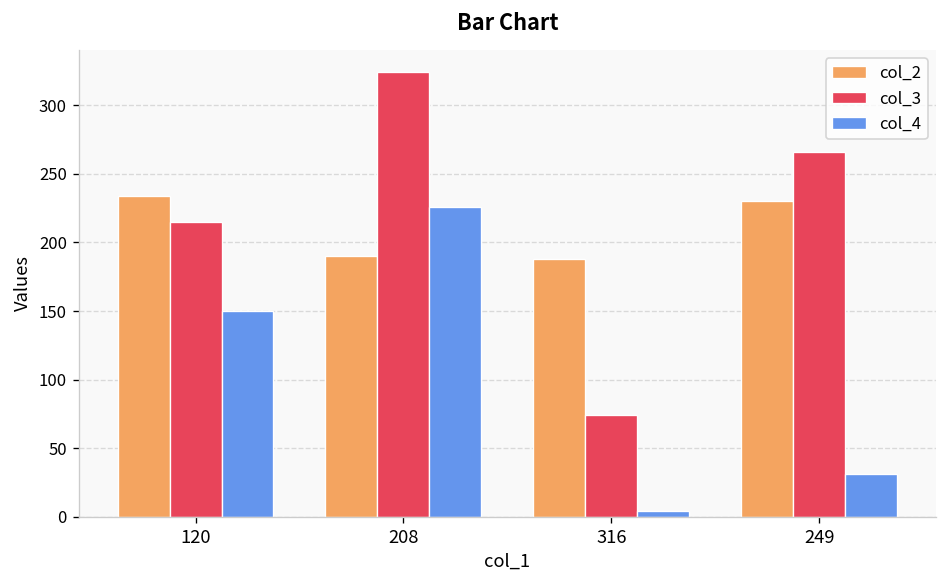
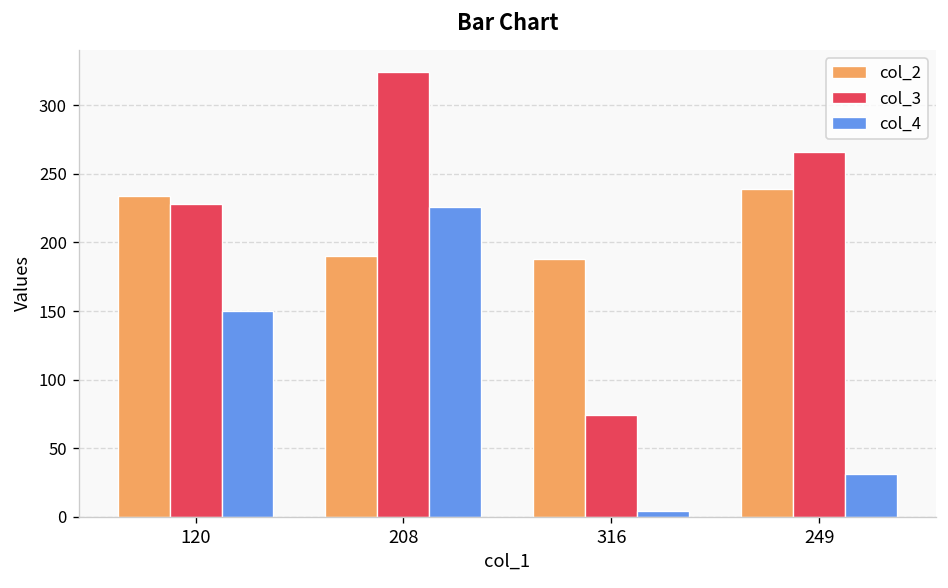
  {
    "col_2": {
      "120": 234,
      "208": 190,
      "316": 188,
-     "249": 230
+     "249": 239
    },
    "col_3": {
-     "120": 215,
+     "120": 228,
      "208": 324,
      "316": 74,
      "249": 266
    },
    "col_4": {
      "120": 150,
      "208": 226,
      "316": 4,
      "249": 31
    }
  }
